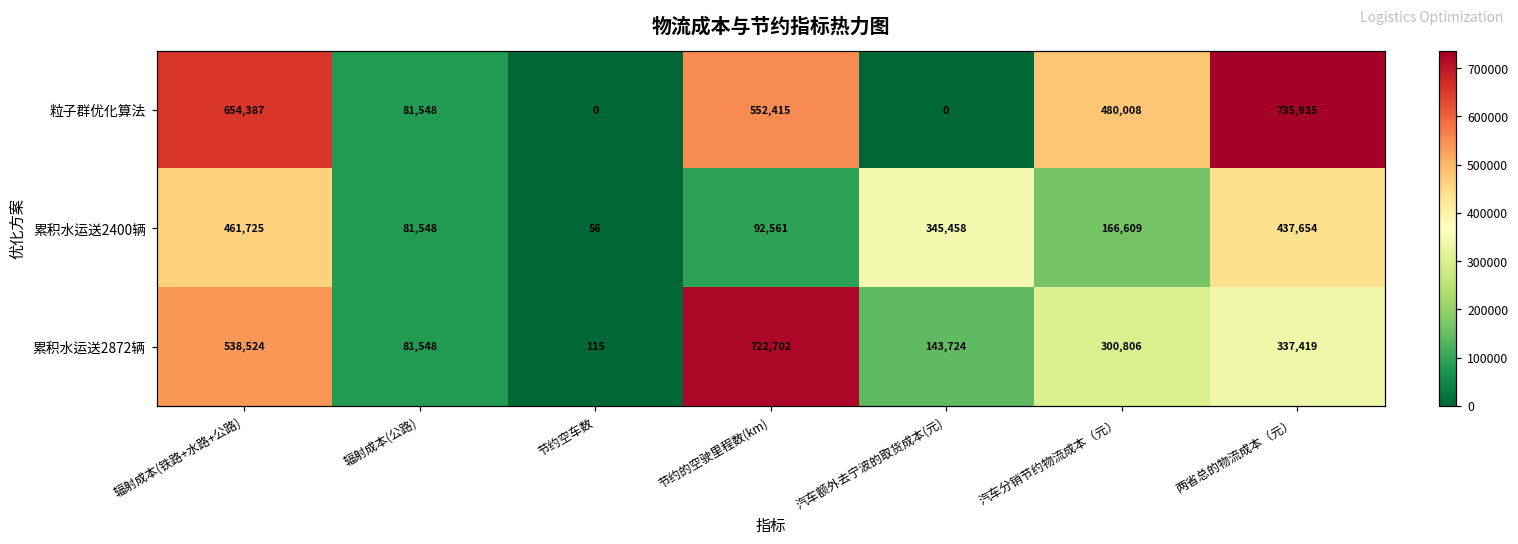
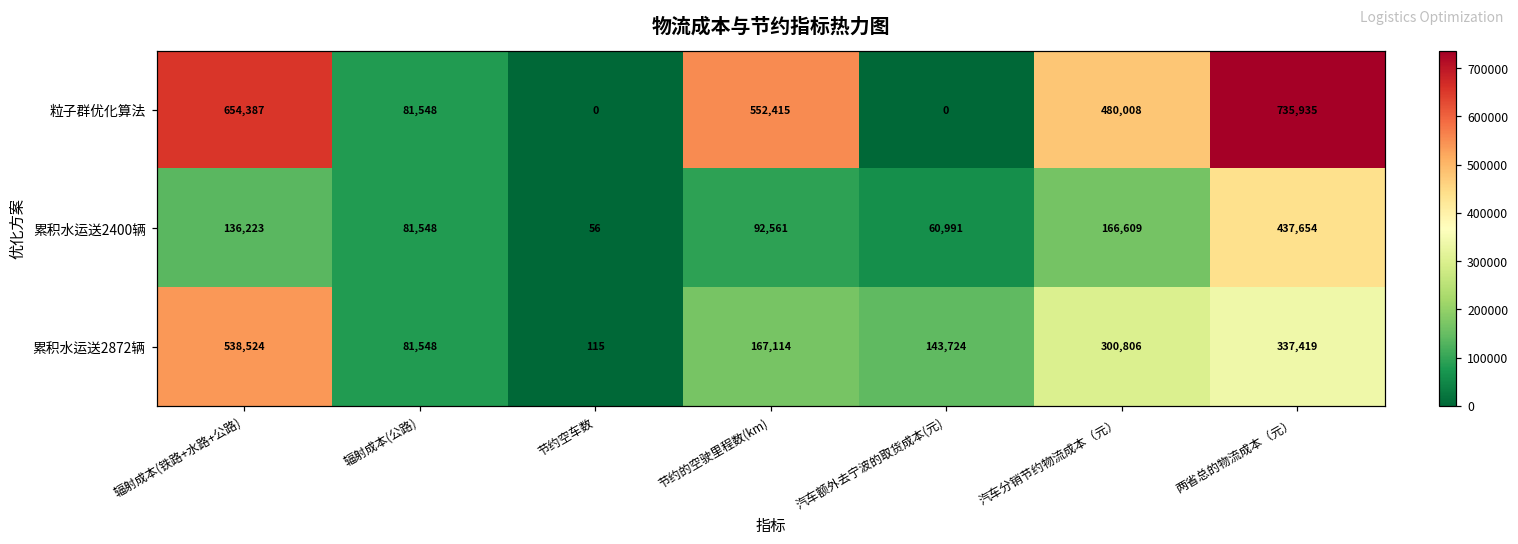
  {
    "粒子群优化算法": {
      "辐射成本(铁路+水路+公路)": "654,387",
      "辐射成本(公路)": "81,548",
      "节约空车数": "0",
      "节约的空驶里程数(km)": "552,415",
      "汽车额外去宁波的取货成本(元)": "0",
      "汽车分销节约物流成本（元）": "480,008",
      "两省总的物流成本（元）": "735,935"
    },
    "累积水运送2400辆": {
-     "辐射成本(铁路+水路+公路)": "461,725",
+     "辐射成本(铁路+水路+公路)": "136,223",
      "辐射成本(公路)": "81,548",
      "节约空车数": "56",
      "节约的空驶里程数(km)": "92,561",
-     "汽车额外去宁波的取货成本(元)": "345,458",
+     "汽车额外去宁波的取货成本(元)": "60,991",
      "汽车分销节约物流成本（元）": "166,609",
      "两省总的物流成本（元）": "437,654"
    },
    "累积水运送2872辆": {
      "辐射成本(铁路+水路+公路)": "538,524",
      "辐射成本(公路)": "81,548",
      "节约空车数": "115",
-     "节约的空驶里程数(km)": "722,702",
+     "节约的空驶里程数(km)": "167,114",
      "汽车额外去宁波的取货成本(元)": "143,724",
      "汽车分销节约物流成本（元）": "300,806",
      "两省总的物流成本（元）": "337,419"
    }
  }
